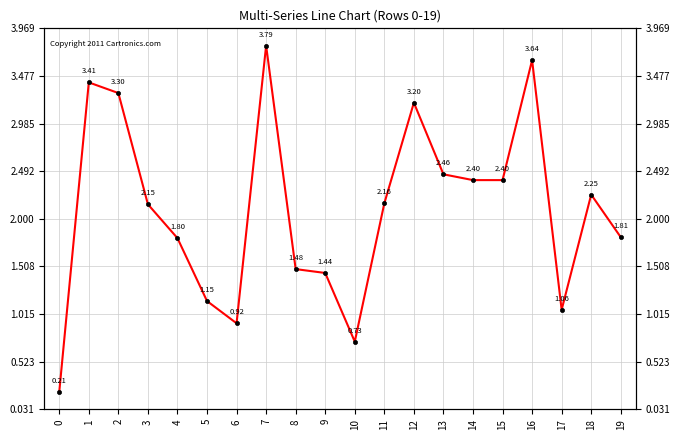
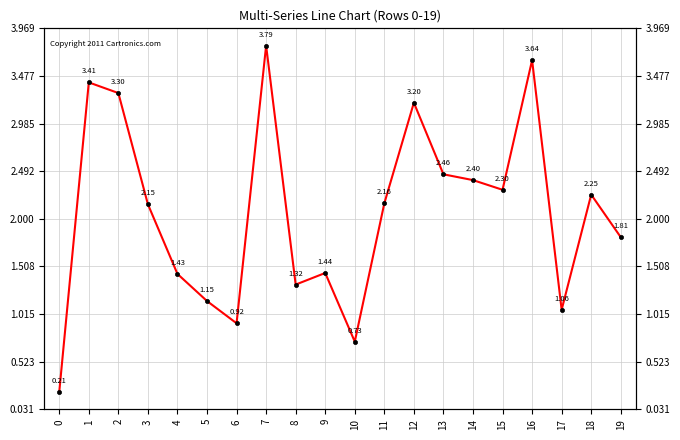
  {
    "0": 0.21,
    "1": 3.41,
    "2": 3.30,
    "3": 2.15,
-   "4": 1.80,
+   "4": 1.43,
    "5": 1.15,
    "6": 0.92,
    "7": 3.79,
-   "8": 1.48,
+   "8": 1.32,
    "9": 1.44,
    "10": 0.73,
    "11": 2.16,
    "12": 3.20,
    "13": 2.46,
    "14": 2.40,
-   "15": 2.40,
+   "15": 2.30,
    "16": 3.64,
    "17": 1.06,
    "18": 2.25,
    "19": 1.81
  }
